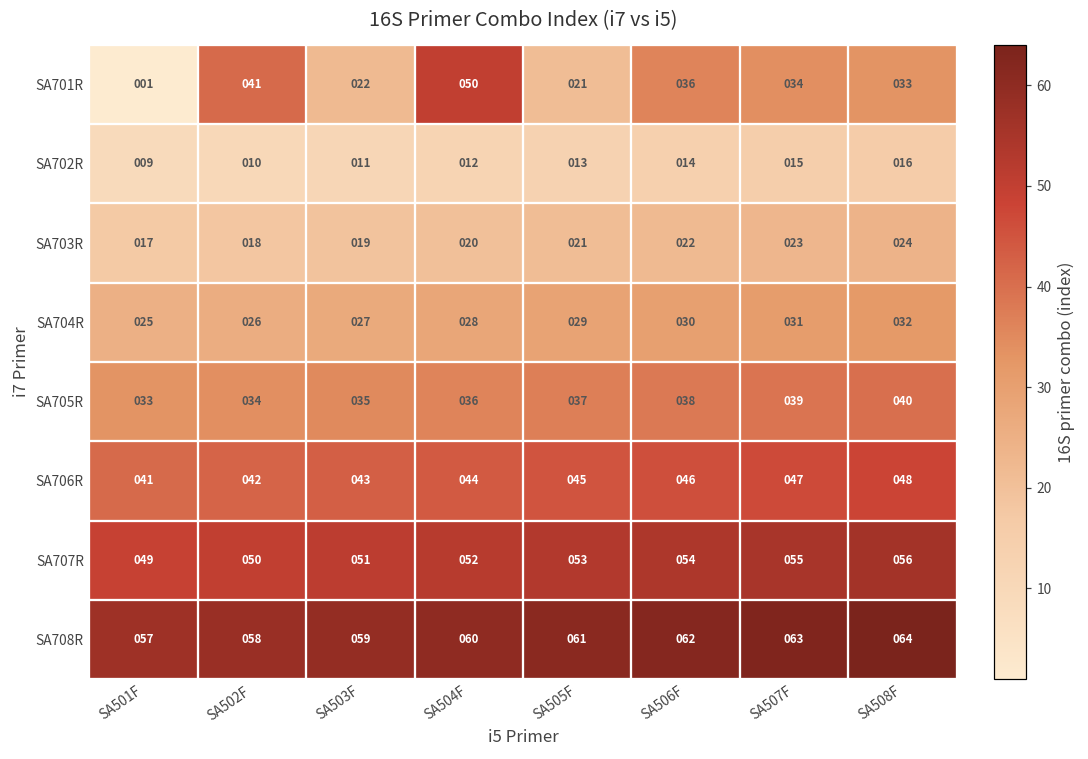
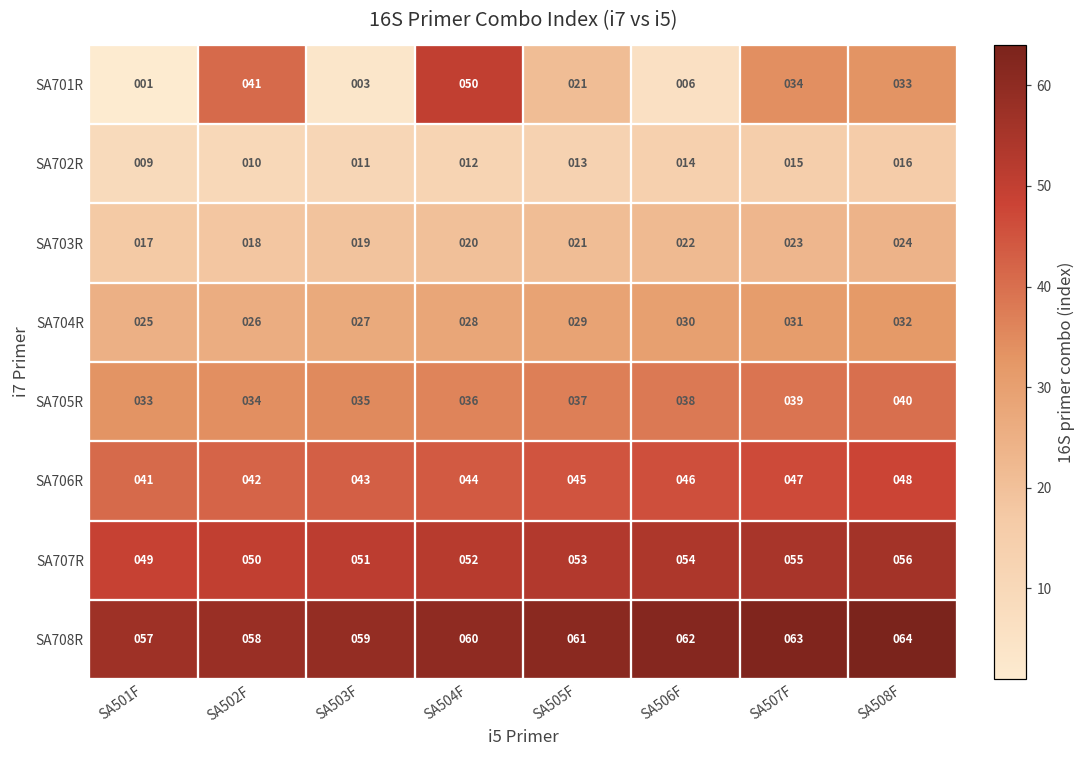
  {
    "SA701R": {
      "SA501F": "001",
      "SA502F": "041",
-     "SA503F": "022",
+     "SA503F": "003",
      "SA504F": "050",
      "SA505F": "021",
-     "SA506F": "036",
+     "SA506F": "006",
      "SA507F": "034",
      "SA508F": "033"
    },
    "SA702R": {
      "SA501F": "009",
      "SA502F": "010",
      "SA503F": "011",
      "SA504F": "012",
      "SA505F": "013",
      "SA506F": "014",
      "SA507F": "015",
      "SA508F": "016"
    },
    "SA703R": {
      "SA501F": "017",
      "SA502F": "018",
      "SA503F": "019",
      "SA504F": "020",
      "SA505F": "021",
      "SA506F": "022",
      "SA507F": "023",
      "SA508F": "024"
    },
    "SA704R": {
      "SA501F": "025",
      "SA502F": "026",
      "SA503F": "027",
      "SA504F": "028",
      "SA505F": "029",
      "SA506F": "030",
      "SA507F": "031",
      "SA508F": "032"
    },
    "SA705R": {
      "SA501F": "033",
      "SA502F": "034",
      "SA503F": "035",
      "SA504F": "036",
      "SA505F": "037",
      "SA506F": "038",
      "SA507F": "039",
      "SA508F": "040"
    },
    "SA706R": {
      "SA501F": "041",
      "SA502F": "042",
      "SA503F": "043",
      "SA504F": "044",
      "SA505F": "045",
      "SA506F": "046",
      "SA507F": "047",
      "SA508F": "048"
    },
    "SA707R": {
      "SA501F": "049",
      "SA502F": "050",
      "SA503F": "051",
      "SA504F": "052",
      "SA505F": "053",
      "SA506F": "054",
      "SA507F": "055",
      "SA508F": "056"
    },
    "SA708R": {
      "SA501F": "057",
      "SA502F": "058",
      "SA503F": "059",
      "SA504F": "060",
      "SA505F": "061",
      "SA506F": "062",
      "SA507F": "063",
      "SA508F": "064"
    }
  }
